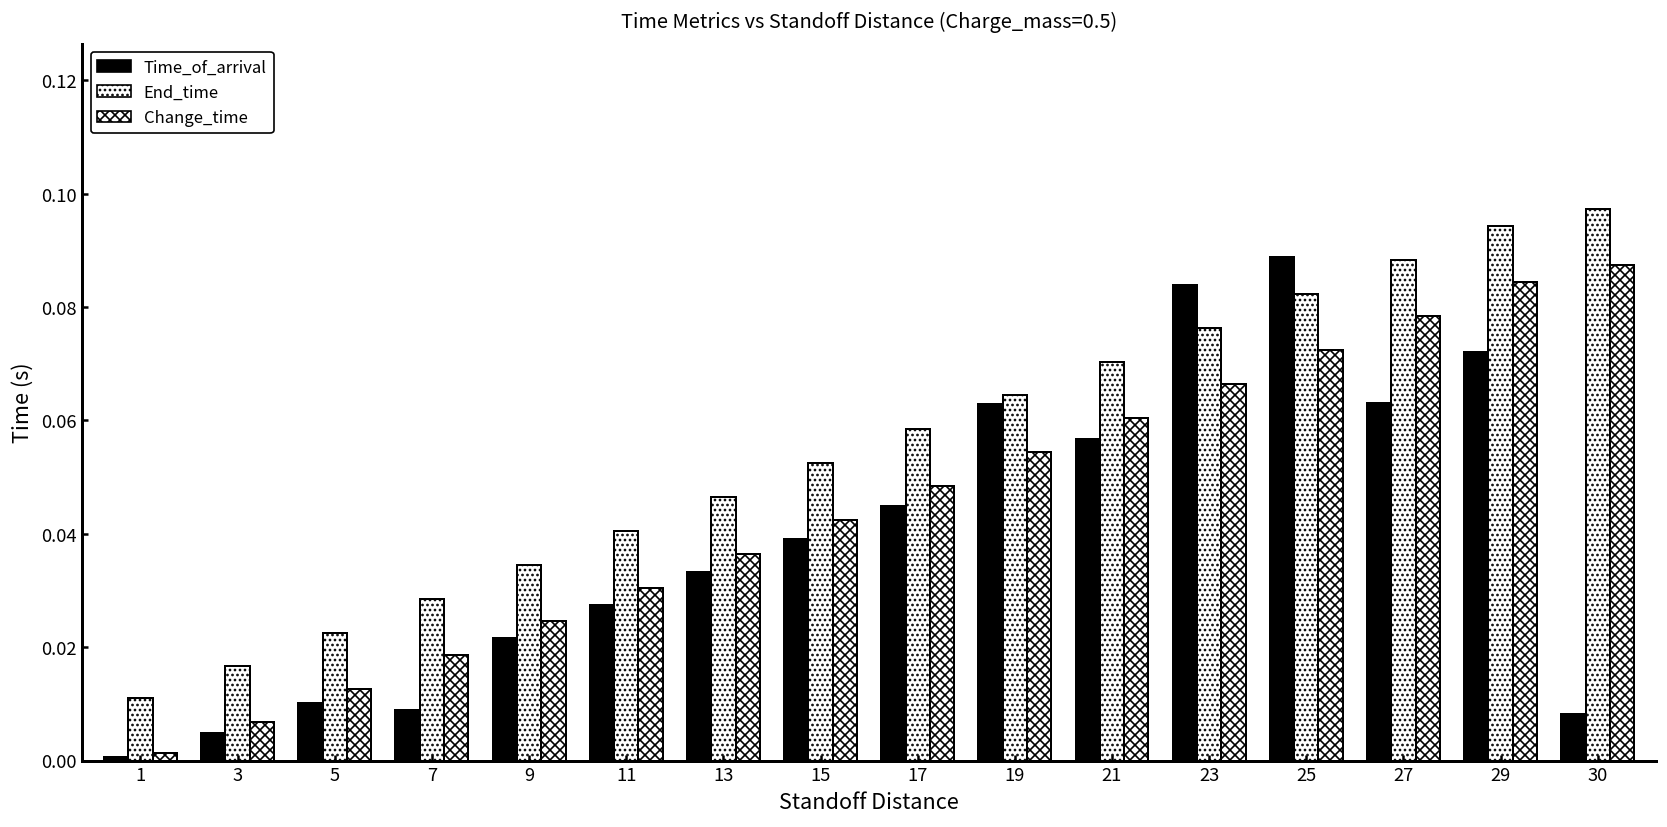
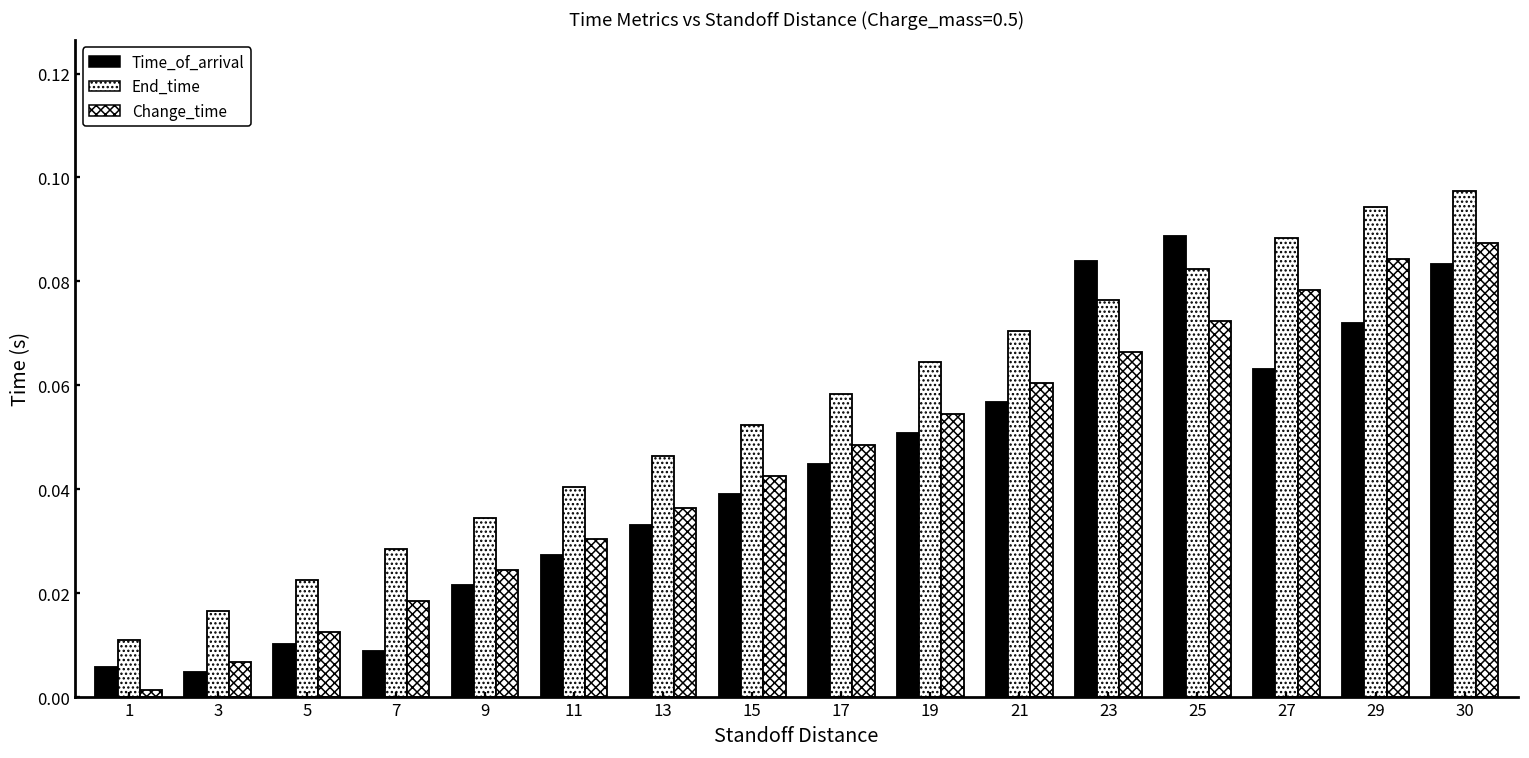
  {
    "Time_of_arrival": {
-     "1": 0.001,
+     "1": 0.006,
      "3": 0.005,
      "5": 0.010,
      "7": 0.009,
      "9": 0.022,
      "11": 0.027,
      "13": 0.033,
      "15": 0.039,
      "17": 0.045,
-     "19": 0.063,
+     "19": 0.051,
      "21": 0.057,
      "23": 0.084,
      "25": 0.089,
      "27": 0.063,
      "29": 0.072,
-     "30": 0.008
+     "30": 0.083
    }
  }
